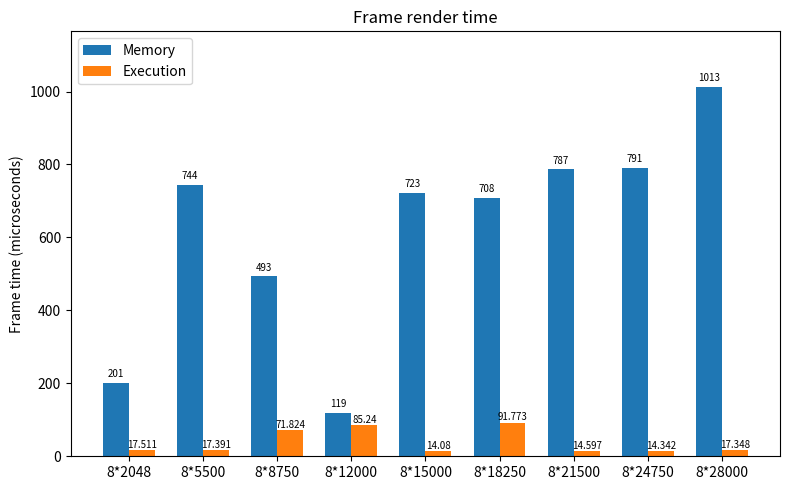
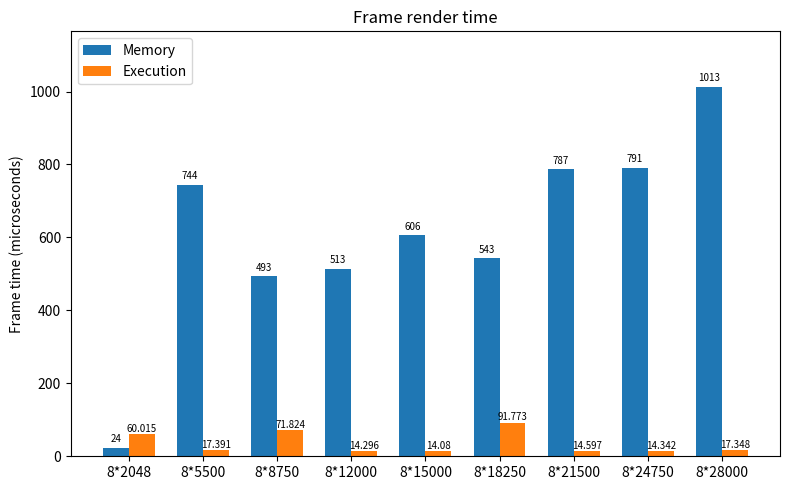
  {
    "Memory": {
-     "8*2048": 201,
+     "8*2048": 24,
      "8*5500": 744,
      "8*8750": 493,
-     "8*12000": 119,
-     "8*15000": 723,
-     "8*18250": 708,
+     "8*12000": 513,
+     "8*15000": 606,
+     "8*18250": 543,
      "8*21500": 787,
      "8*24750": 791,
      "8*28000": 1013
    },
    "Execution": {
-     "8*2048": 17.511,
+     "8*2048": 60.015,
      "8*5500": 17.391,
      "8*8750": 71.824,
-     "8*12000": 85.24,
+     "8*12000": 14.296,
      "8*15000": 14.08,
      "8*18250": 91.773,
      "8*21500": 14.597,
      "8*24750": 14.342,
      "8*28000": 17.348
    }
  }
